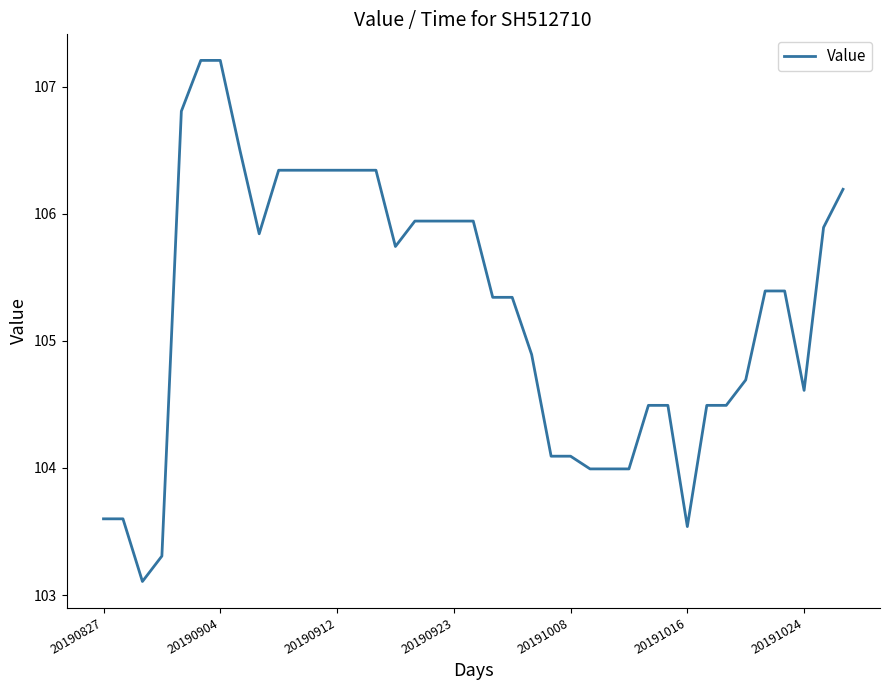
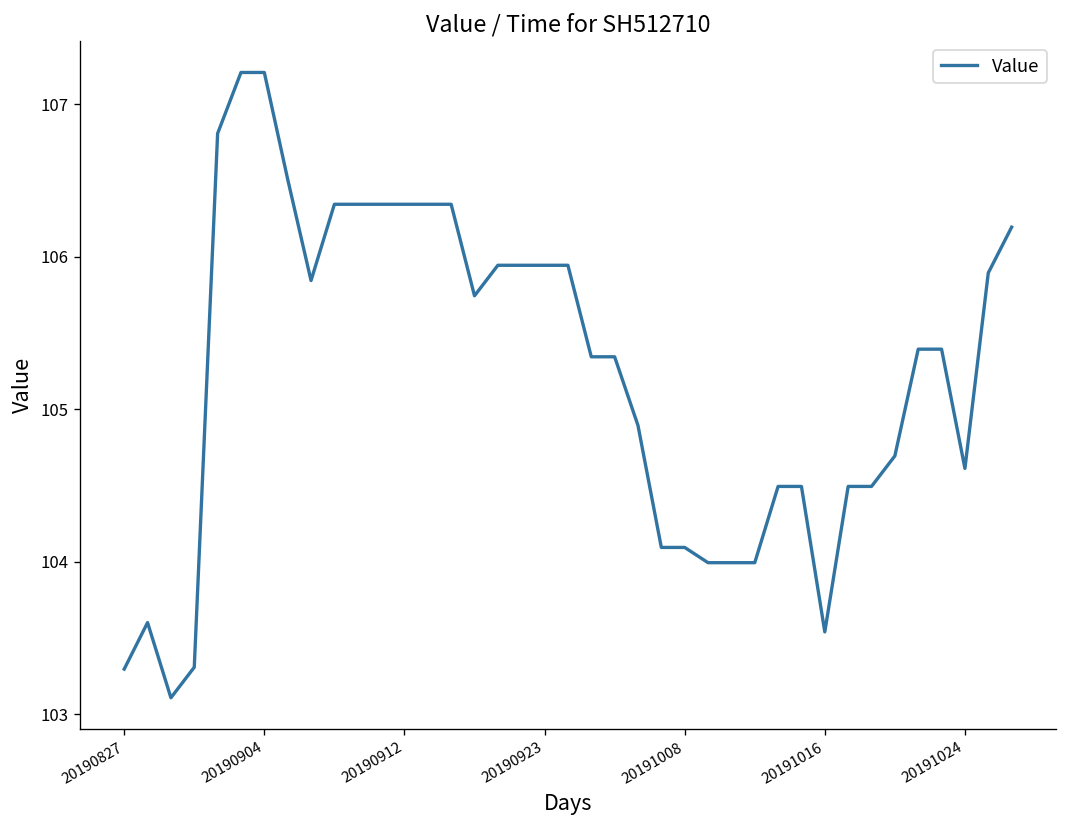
  {
-   "20190827": 103.60,
+   "20190827": 103.30,
    "20190904": 107.21,
    "20190912": 106.34,
    "20190923": 105.94,
    "20191008": 104.09,
    "20191016": 103.54,
    "20191024": 104.61
  }
